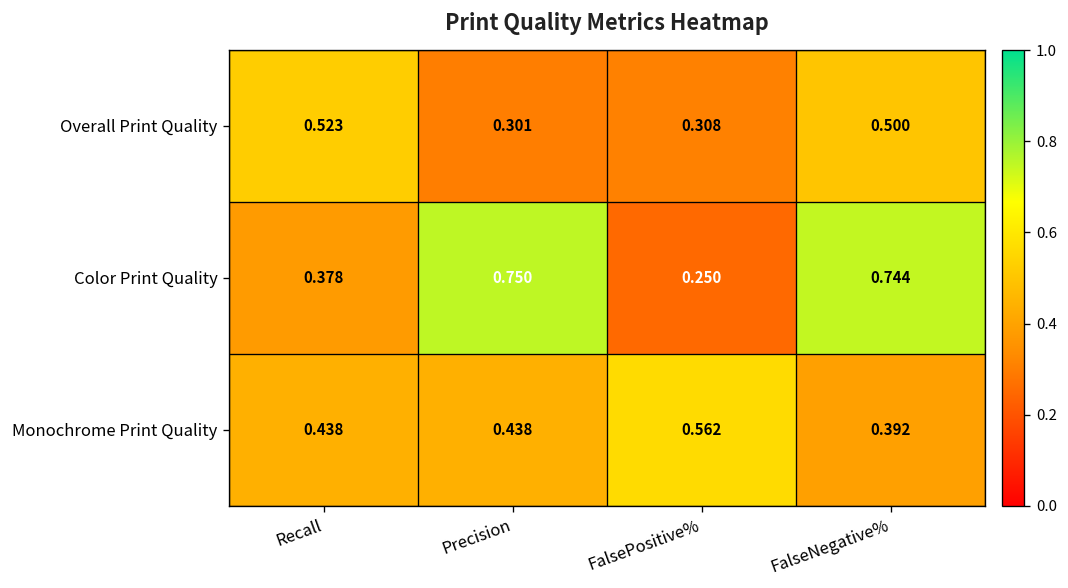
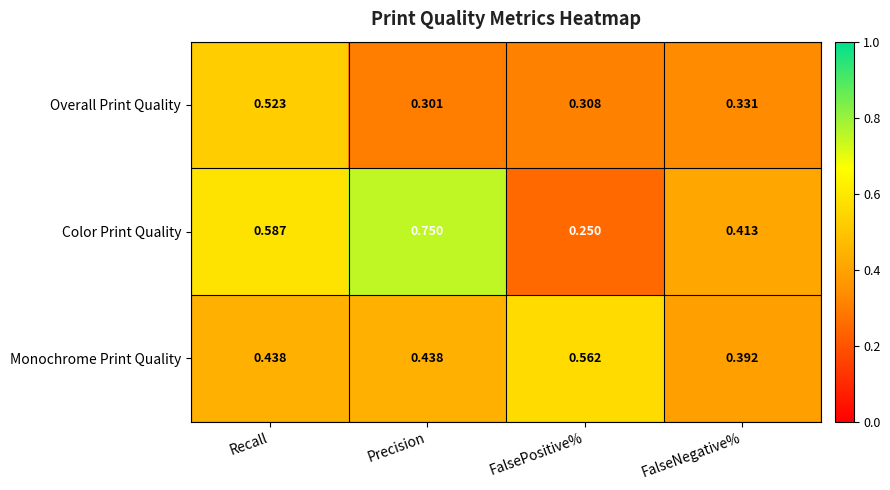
  {
    "Overall Print Quality": {
      "Recall": 0.523,
      "Precision": 0.301,
      "FalsePositive%": 0.308,
-     "FalseNegative%": 0.500
+     "FalseNegative%": 0.331
    },
    "Color Print Quality": {
-     "Recall": 0.378,
+     "Recall": 0.587,
      "Precision": 0.750,
      "FalsePositive%": 0.250,
-     "FalseNegative%": 0.744
+     "FalseNegative%": 0.413
    },
    "Monochrome Print Quality": {
      "Recall": 0.438,
      "Precision": 0.438,
      "FalsePositive%": 0.562,
      "FalseNegative%": 0.392
    }
  }
